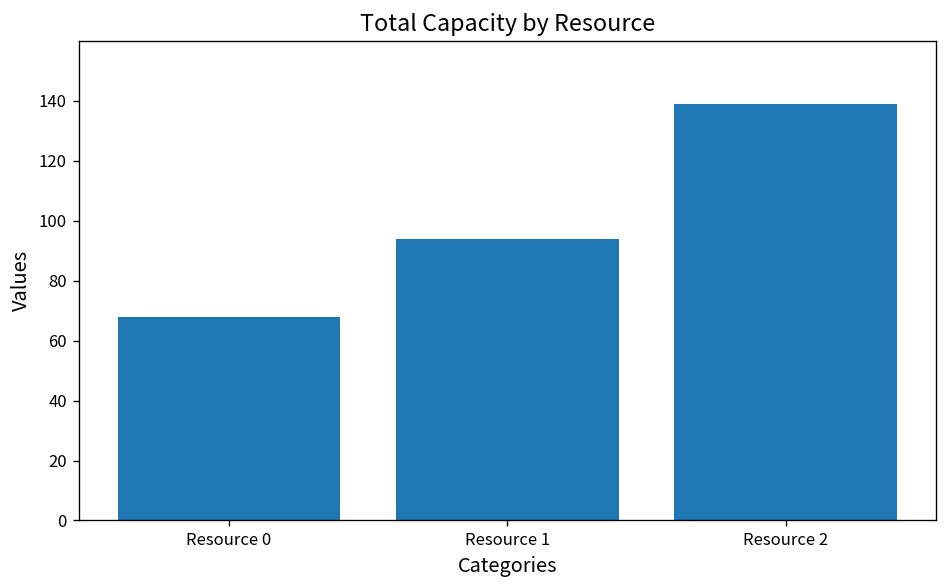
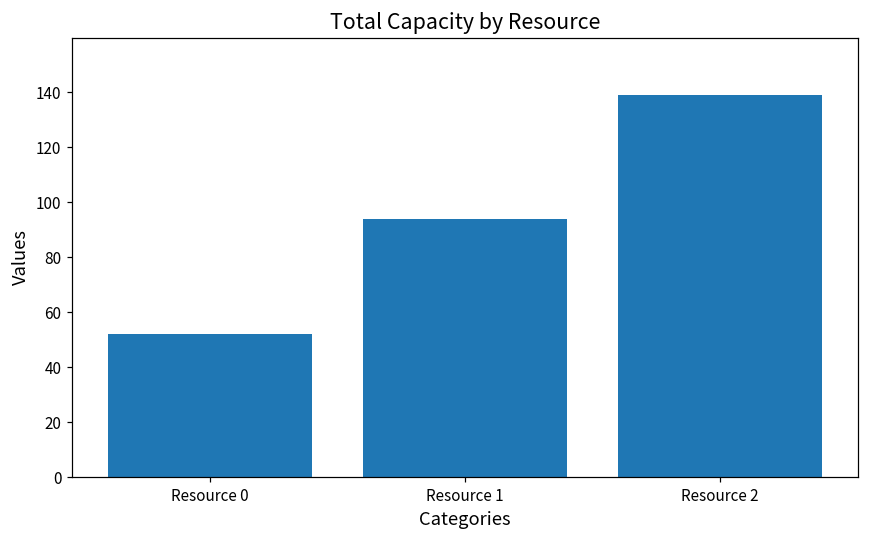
  {
-   "Resource 0": 68,
+   "Resource 0": 52,
    "Resource 1": 94,
    "Resource 2": 139
  }
